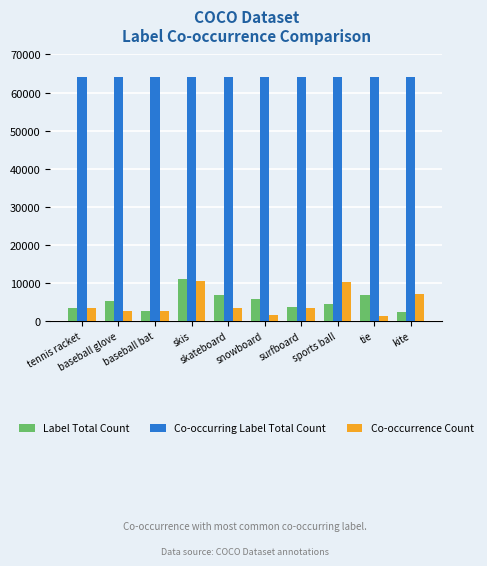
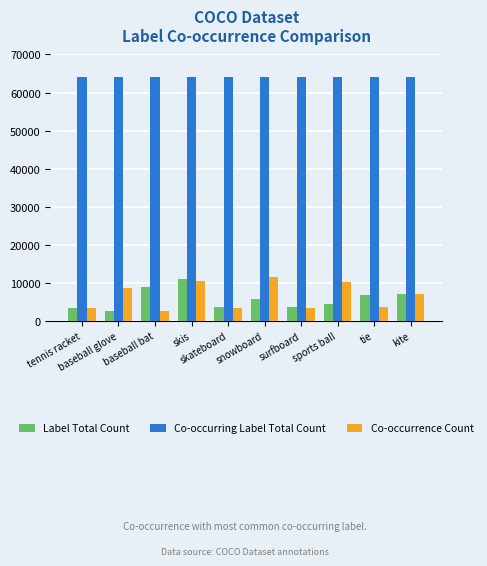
  {
    "Label Total Count": {
      "tennis racket": 3000,
-     "baseball glove": 5000,
-     "baseball bat": 3000,
+     "baseball glove": 3000,
+     "baseball bat": 9000,
      "skis": 11000,
-     "skateboard": 7000,
+     "skateboard": 3000,
      "snowboard": 6000,
      "surfboard": 3000,
      "sports ball": 4000,
      "tie": 7000,
-     "kite": 2000
+     "kite": 7000
    },
    "Co-occurring Label Total Count": {
      "tennis racket": 64000,
      "baseball glove": 64000,
      "baseball bat": 64000,
      "skis": 64000,
      "skateboard": 64000,
      "snowboard": 64000,
      "surfboard": 64000,
      "sports ball": 64000,
      "tie": 64000,
      "kite": 64000
    },
    "Co-occurrence Count": {
      "tennis racket": 3000,
-     "baseball glove": 3000,
+     "baseball glove": 8000,
      "baseball bat": 2000,
      "skis": 10000,
      "skateboard": 3000,
-     "snowboard": 2000,
+     "snowboard": 11000,
      "surfboard": 3000,
      "sports ball": 10000,
-     "tie": 1000,
+     "tie": 4000,
      "kite": 7000
    }
  }
